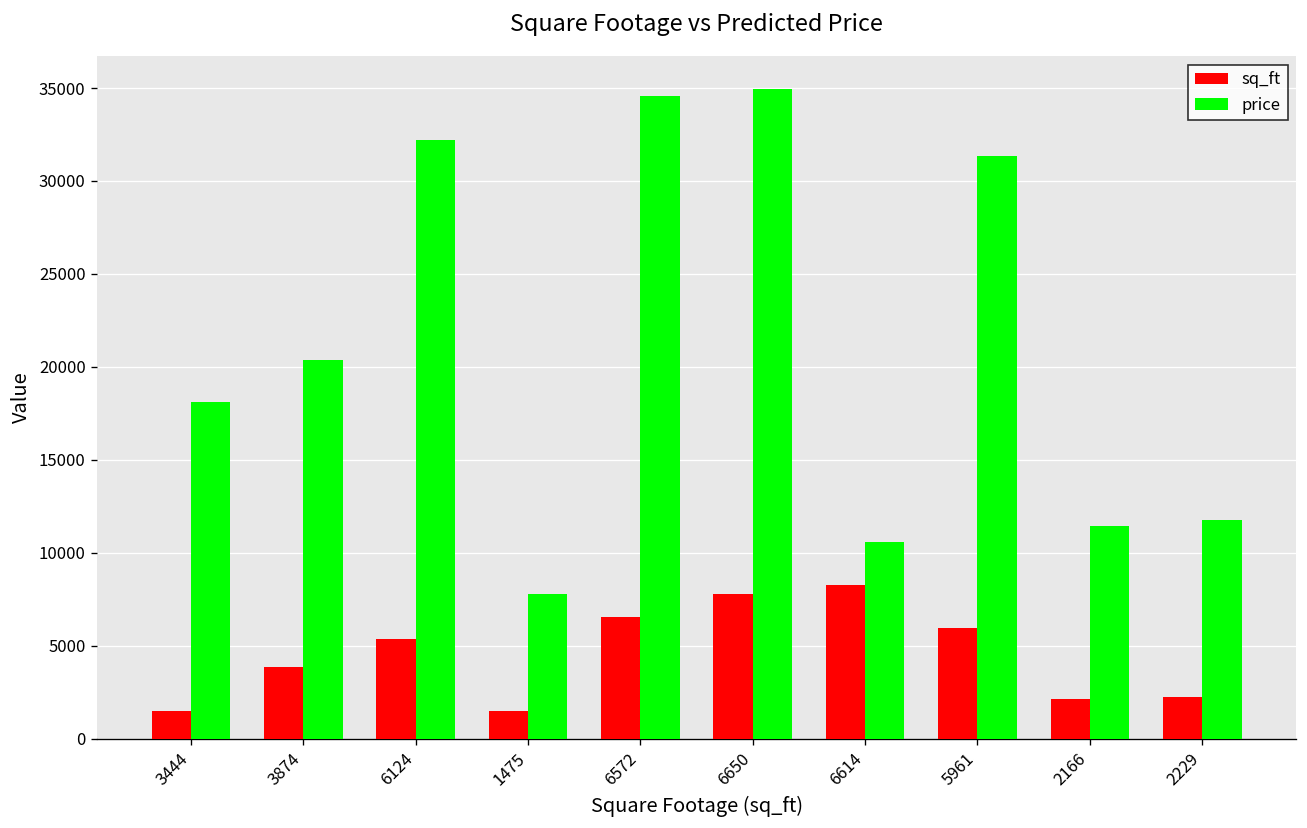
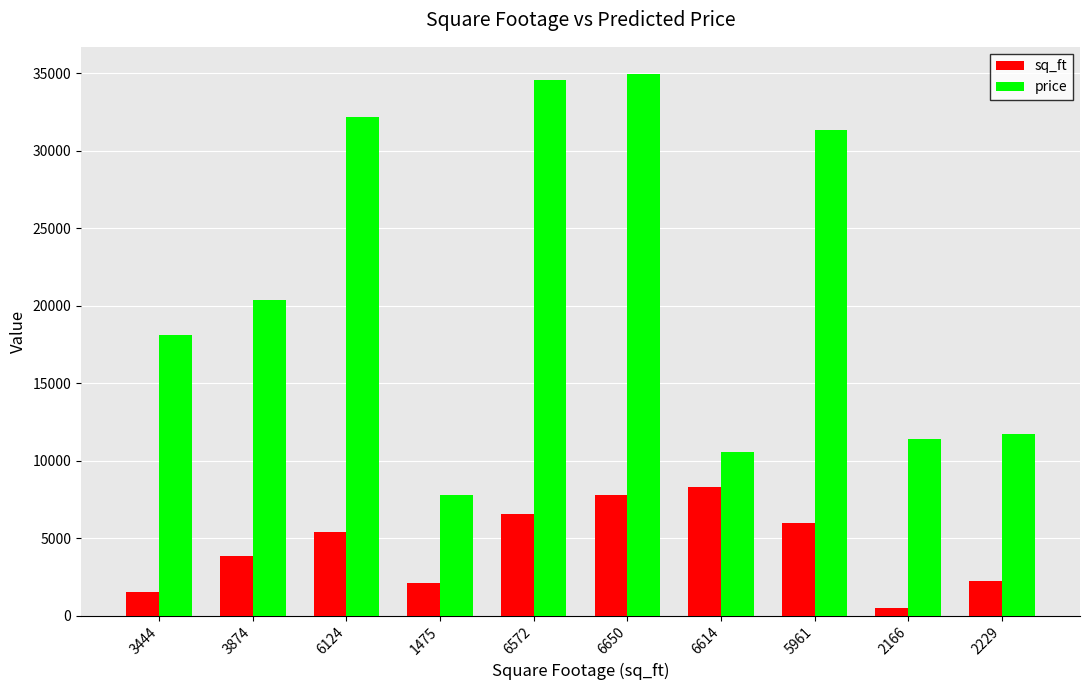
  {
    "sq_ft": {
      "3444": 1500,
      "3874": 3900,
      "6124": 5400,
-     "1475": 1500,
+     "1475": 2100,
      "6572": 6600,
      "6650": 7800,
      "6614": 8300,
      "5961": 6000,
-     "2166": 2200,
+     "2166": 500,
      "2229": 2200
    },
    "price": {
      "3444": 18100,
      "3874": 20400,
      "6124": 32200,
      "1475": 7800,
      "6572": 34600,
      "6650": 35000,
      "6614": 10600,
      "5961": 31300,
      "2166": 11400,
      "2229": 11800
    }
  }
